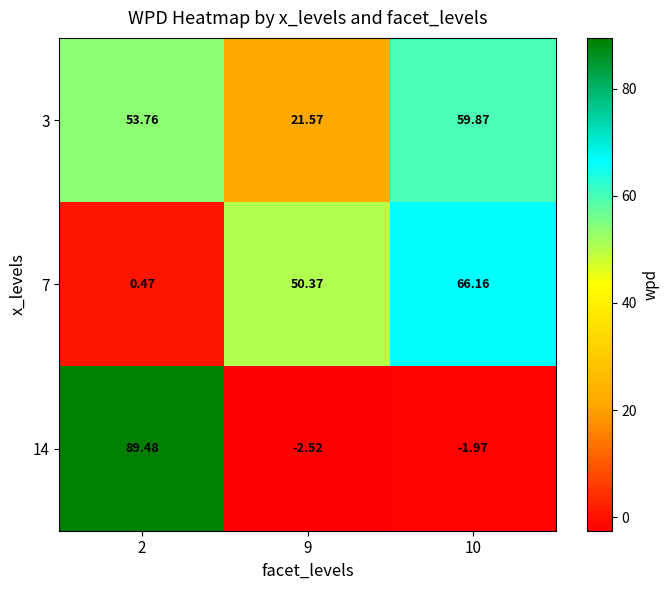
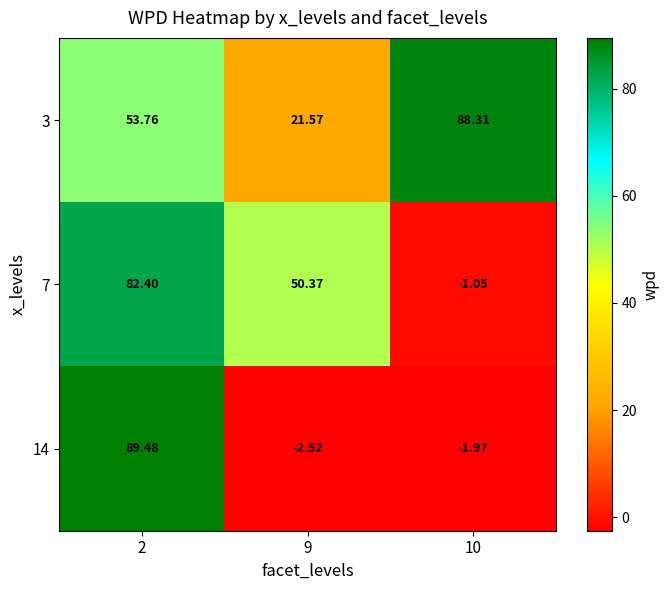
  {
    "3": {
      "2": 53.76,
      "9": 21.57,
-     "10": 59.87
+     "10": 88.31
    },
    "7": {
-     "2": 0.47,
+     "2": 82.40,
      "9": 50.37,
-     "10": 66.16
+     "10": -1.05
    },
    "14": {
      "2": 89.48,
      "9": -2.52,
      "10": -1.97
    }
  }
